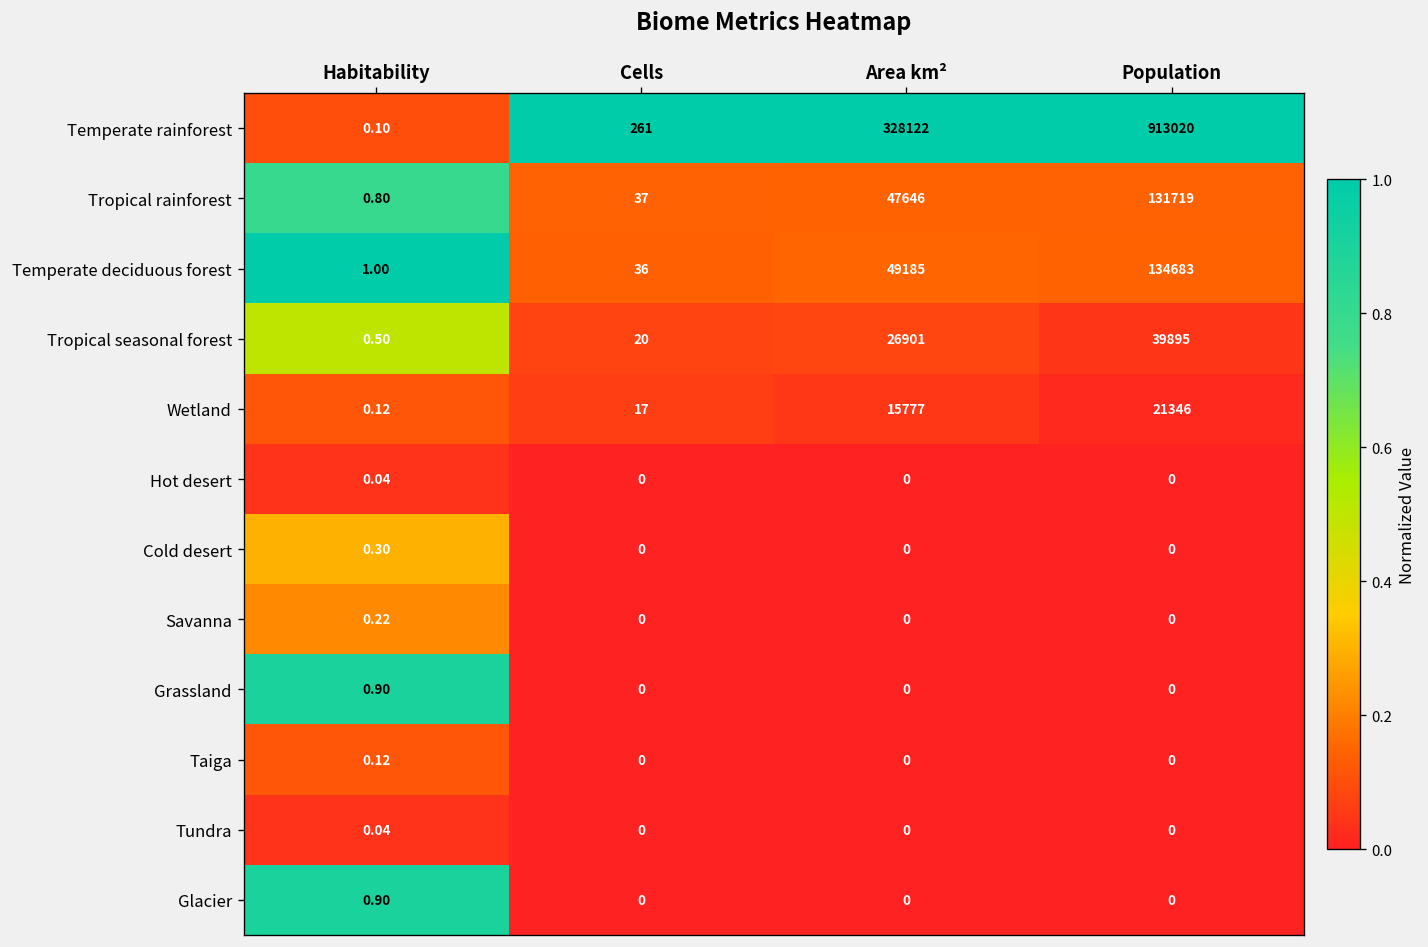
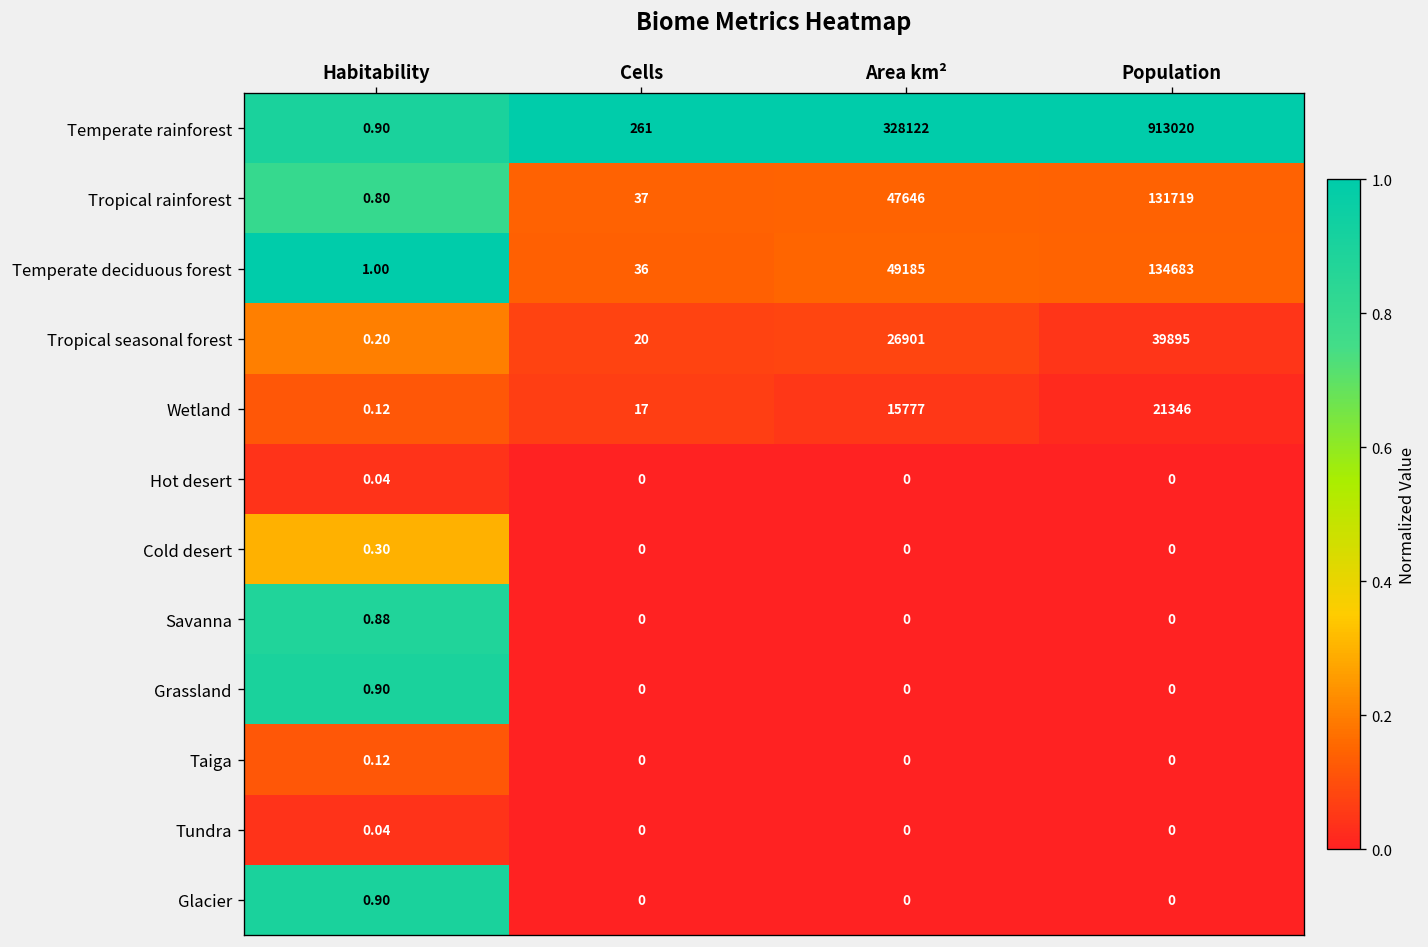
  {
    "Temperate rainforest": {
-     "Habitability": 0.10,
+     "Habitability": 0.90,
      "Cells": 261,
      "Area km²": 328122,
      "Population": 913020
    },
    "Tropical rainforest": {
      "Habitability": 0.80,
      "Cells": 37,
      "Area km²": 47646,
      "Population": 131719
    },
    "Temperate deciduous forest": {
      "Habitability": 1.00,
      "Cells": 36,
      "Area km²": 49185,
      "Population": 134683
    },
    "Tropical seasonal forest": {
-     "Habitability": 0.50,
+     "Habitability": 0.20,
      "Cells": 20,
      "Area km²": 26901,
      "Population": 39895
    },
    "Wetland": {
      "Habitability": 0.12,
      "Cells": 17,
      "Area km²": 15777,
      "Population": 21346
    },
    "Hot desert": {
      "Habitability": 0.04,
      "Cells": 0,
      "Area km²": 0,
      "Population": 0
    },
    "Cold desert": {
      "Habitability": 0.30,
      "Cells": 0,
      "Area km²": 0,
      "Population": 0
    },
    "Savanna": {
-     "Habitability": 0.22,
+     "Habitability": 0.88,
      "Cells": 0,
      "Area km²": 0,
      "Population": 0
    },
    "Grassland": {
      "Habitability": 0.90,
      "Cells": 0,
      "Area km²": 0,
      "Population": 0
    },
    "Taiga": {
      "Habitability": 0.12,
      "Cells": 0,
      "Area km²": 0,
      "Population": 0
    },
    "Tundra": {
      "Habitability": 0.04,
      "Cells": 0,
      "Area km²": 0,
      "Population": 0
    },
    "Glacier": {
      "Habitability": 0.90,
      "Cells": 0,
      "Area km²": 0,
      "Population": 0
    }
  }
